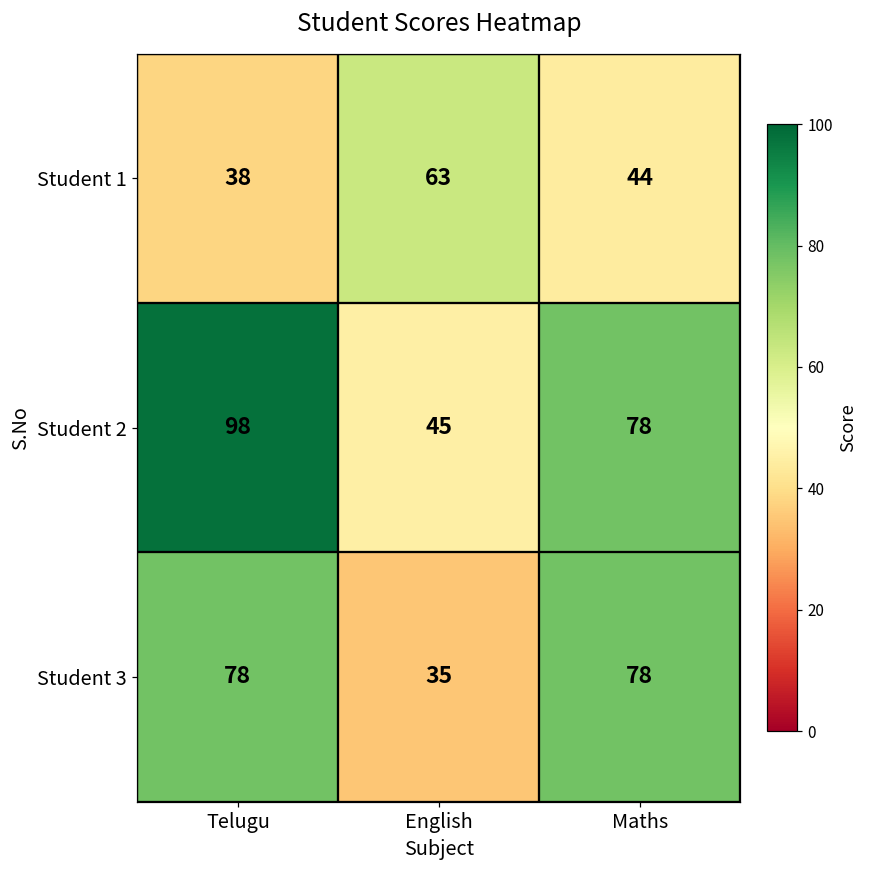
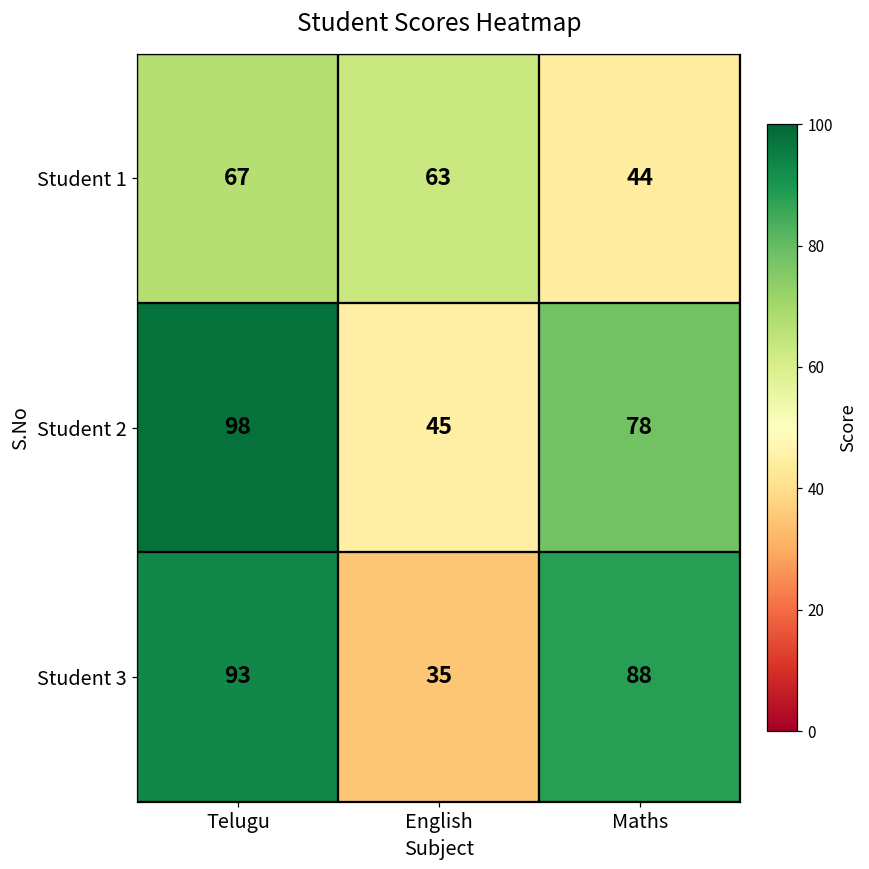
  {
    "Student 1": {
-     "Telugu": 38,
+     "Telugu": 67,
      "English": 63,
      "Maths": 44
    },
    "Student 2": {
      "Telugu": 98,
      "English": 45,
      "Maths": 78
    },
    "Student 3": {
-     "Telugu": 78,
+     "Telugu": 93,
      "English": 35,
-     "Maths": 78
+     "Maths": 88
    }
  }
